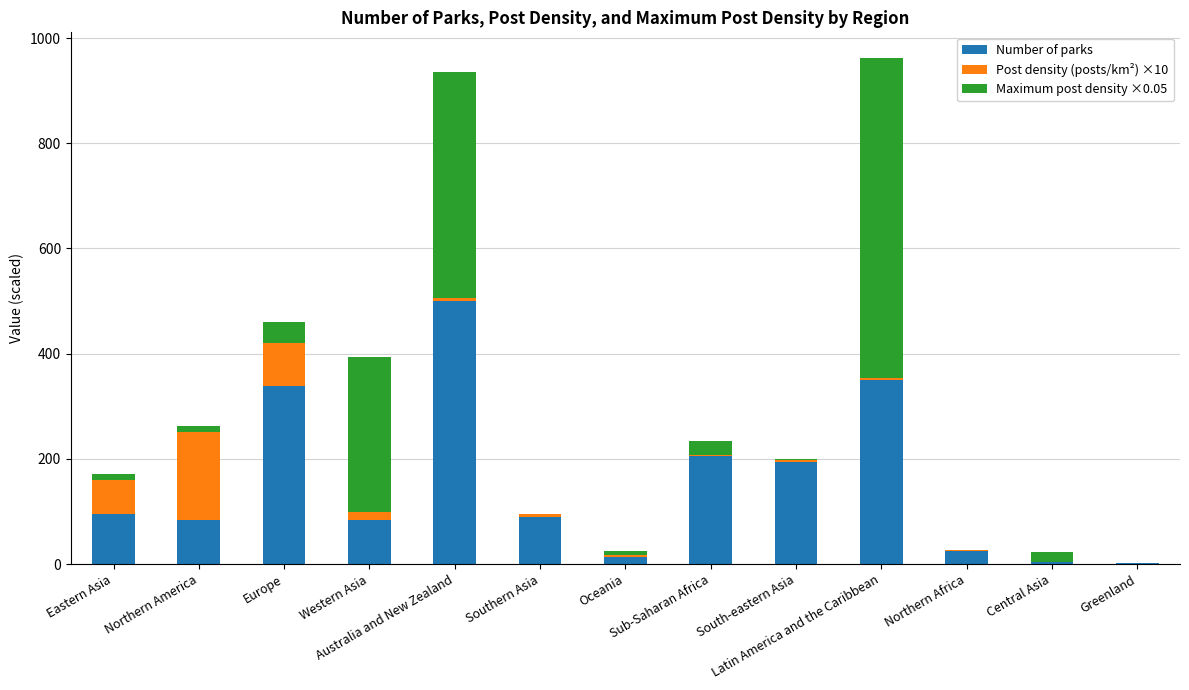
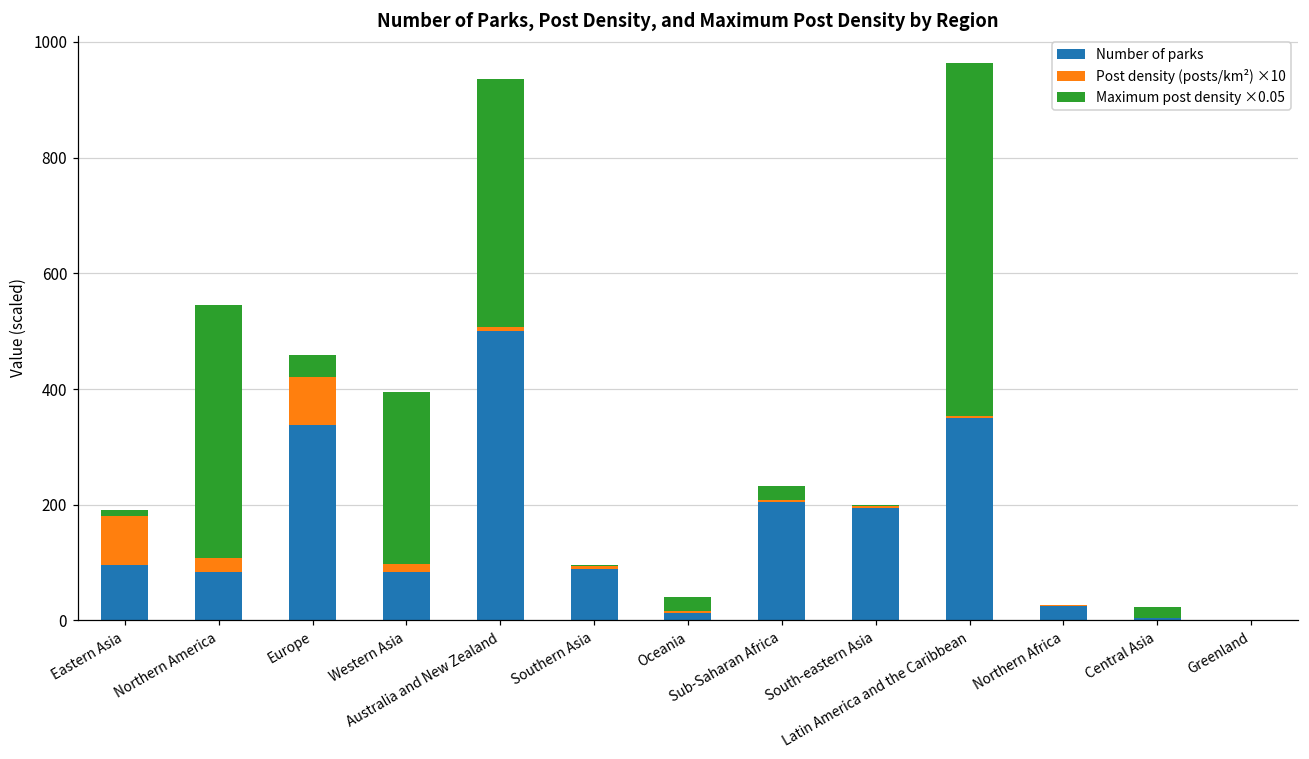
  {
    "Number of parks": {
      "Eastern Asia": 100,
      "Northern America": 80,
      "Europe": 340,
      "Western Asia": 80,
      "Australia and New Zealand": 500,
      "Southern Asia": 90,
      "Oceania": 10,
      "Sub-Saharan Africa": 210,
      "South-eastern Asia": 190,
      "Latin America and the Caribbean": 350,
      "Northern Africa": 30
    },
    "Post density (posts/km²) ×10": {
-     "Eastern Asia": 60,
-     "Northern America": 170,
+     "Eastern Asia": 90,
+     "Northern America": 20,
      "Europe": 80,
      "Western Asia": 20,
      "Australia and New Zealand": 10,
      "Southern Asia": 10
    },
    "Maximum post density ×0.05": {
      "Eastern Asia": 10,
-     "Northern America": 10,
+     "Northern America": 440,
      "Europe": 40,
      "Western Asia": 300,
      "Australia and New Zealand": 430,
-     "Oceania": 10,
+     "Oceania": 20,
      "Sub-Saharan Africa": 20,
      "Latin America and the Caribbean": 610,
      "Central Asia": 20
    }
  }
